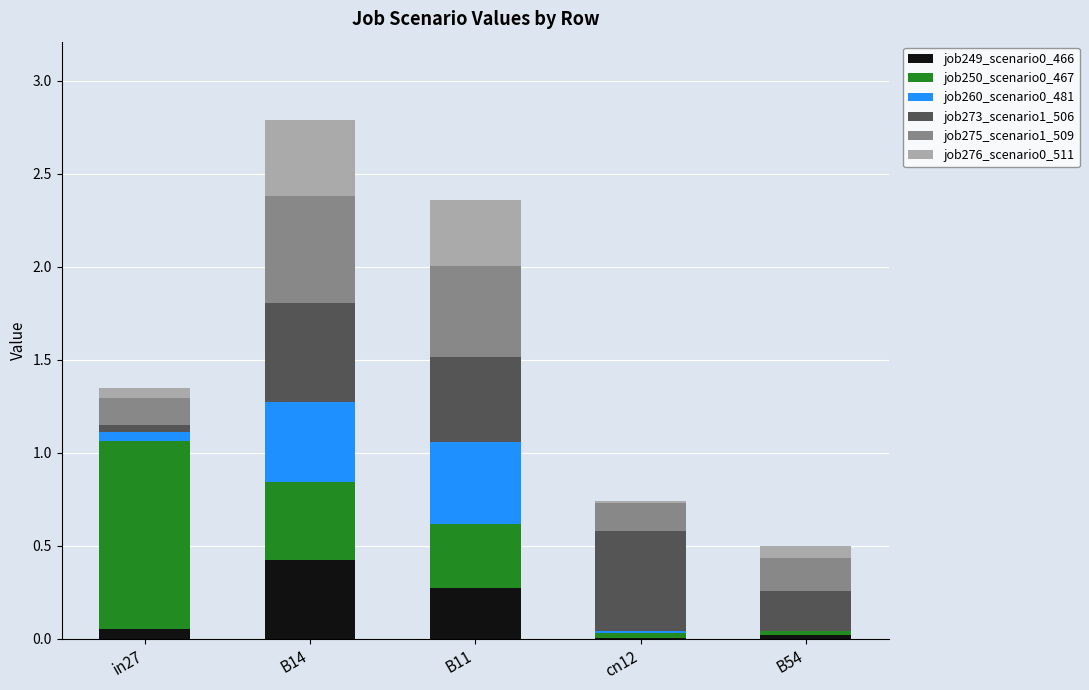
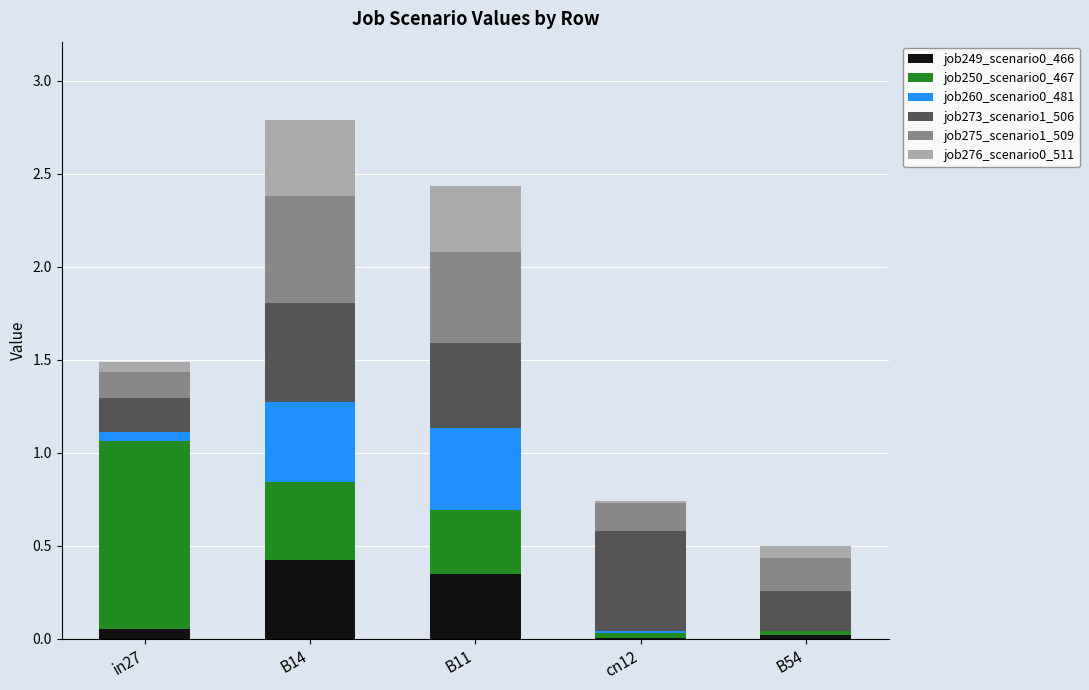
  {
    "job249_scenario0_466": {
      "in27": 0.05,
      "B14": 0.42,
-     "B11": 0.27,
+     "B11": 0.35,
      "B54": 0.02
    },
    "job250_scenario0_467": {
      "in27": 1.01,
      "B14": 0.42,
      "B11": 0.35,
      "cn12": 0.03,
      "B54": 0.02
    },
    "job260_scenario0_481": {
      "in27": 0.05,
      "B14": 0.43,
      "B11": 0.44,
      "B54": 0.00
    },
    "job273_scenario1_506": {
-     "in27": 0.04,
+     "in27": 0.18,
      "B14": 0.53,
      "B11": 0.46,
      "cn12": 0.54,
      "B54": 0.21
    }
  }
